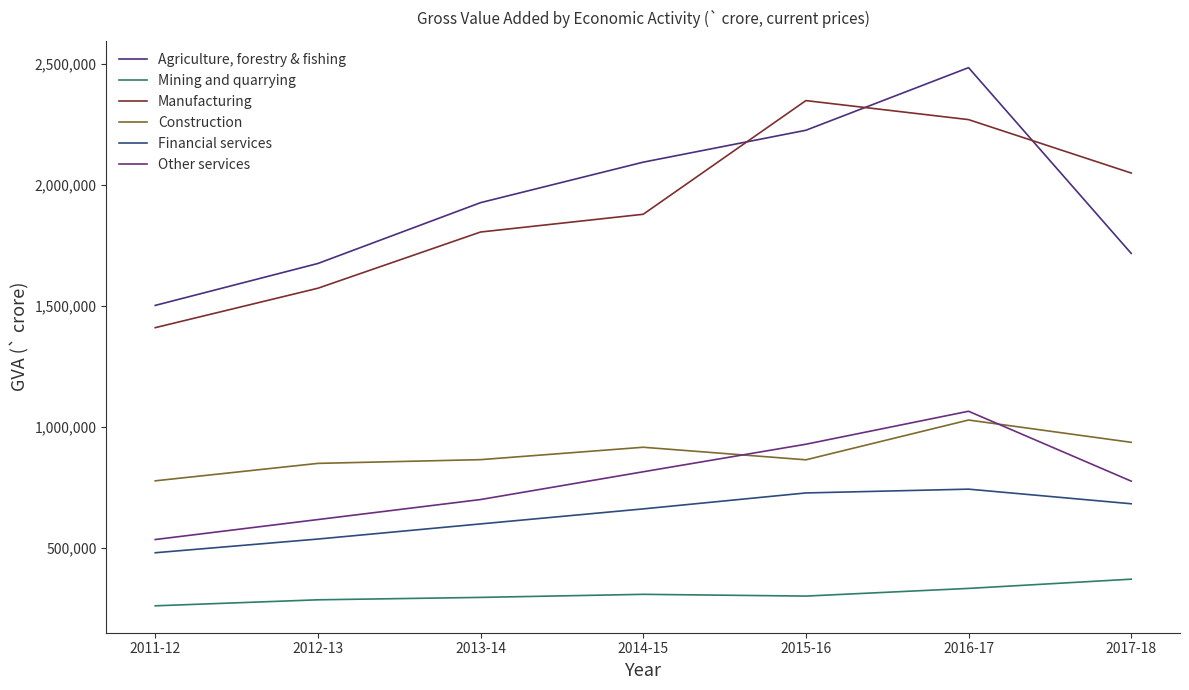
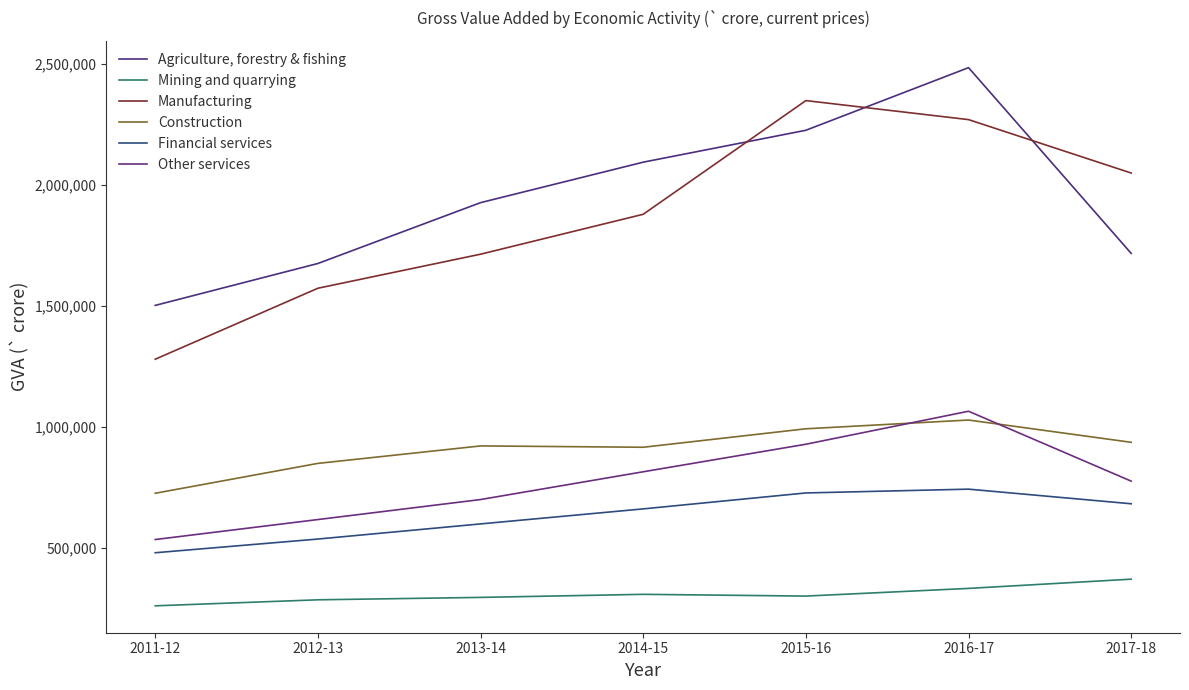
  {
    "Manufacturing": {
-     "2011-12": "1,410,000",
+     "2011-12": "1,280,000",
      "2012-13": "1,570,000",
-     "2013-14": "1,810,000",
+     "2013-14": "1,710,000",
      "2014-15": "1,880,000",
      "2015-16": "2,350,000",
      "2016-17": "2,270,000",
      "2017-18": "2,050,000"
    },
    "Construction": {
-     "2011-12": "780,000",
+     "2011-12": "730,000",
      "2012-13": "850,000",
-     "2013-14": "860,000",
+     "2013-14": "920,000",
      "2014-15": "920,000",
-     "2015-16": "860,000",
+     "2015-16": "990,000",
      "2016-17": "1,030,000",
      "2017-18": "940,000"
    }
  }
